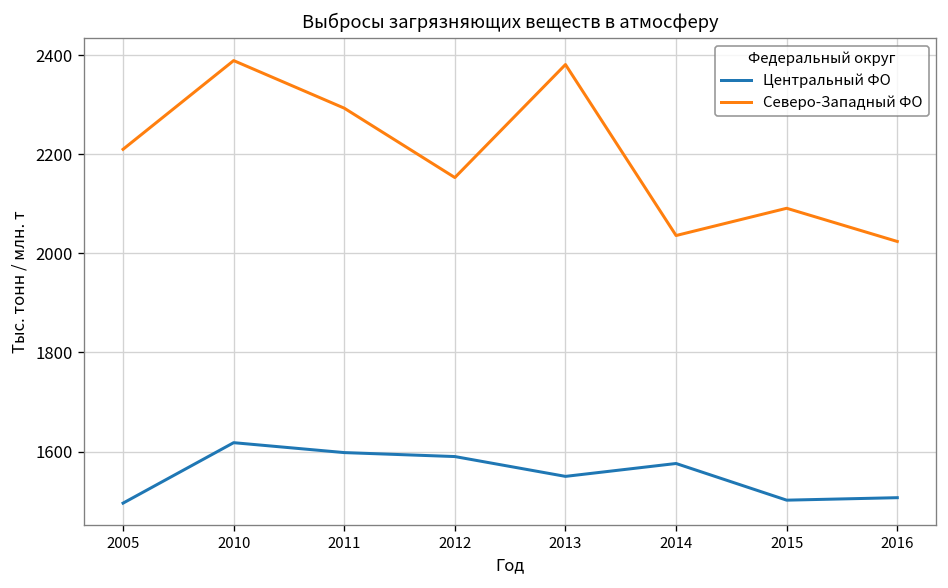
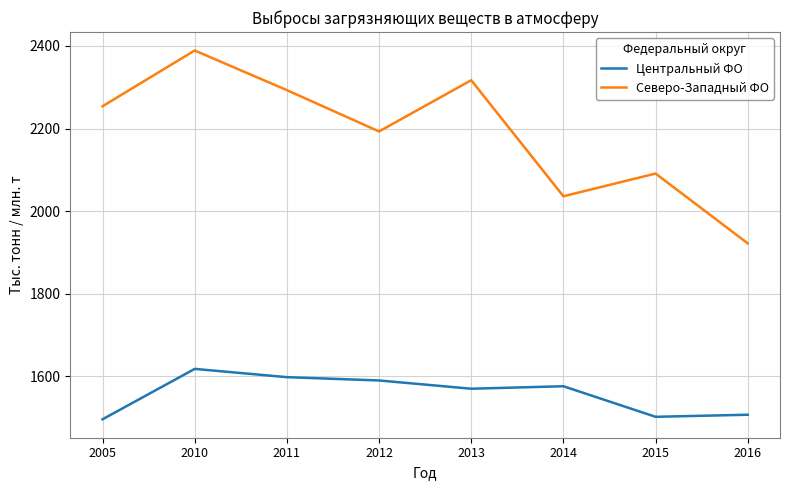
  {
    "Центральный ФО": {
      "2005": 1500,
      "2010": 1620,
      "2011": 1600,
      "2012": 1590,
-     "2013": 1550,
+     "2013": 1570,
      "2014": 1580,
      "2015": 1500,
      "2016": 1510
    },
    "Северо-Западный ФО": {
-     "2005": 2210,
+     "2005": 2250,
      "2010": 2390,
      "2011": 2290,
-     "2012": 2150,
-     "2013": 2380,
+     "2012": 2190,
+     "2013": 2320,
      "2014": 2040,
      "2015": 2090,
-     "2016": 2020
+     "2016": 1920
    }
  }
